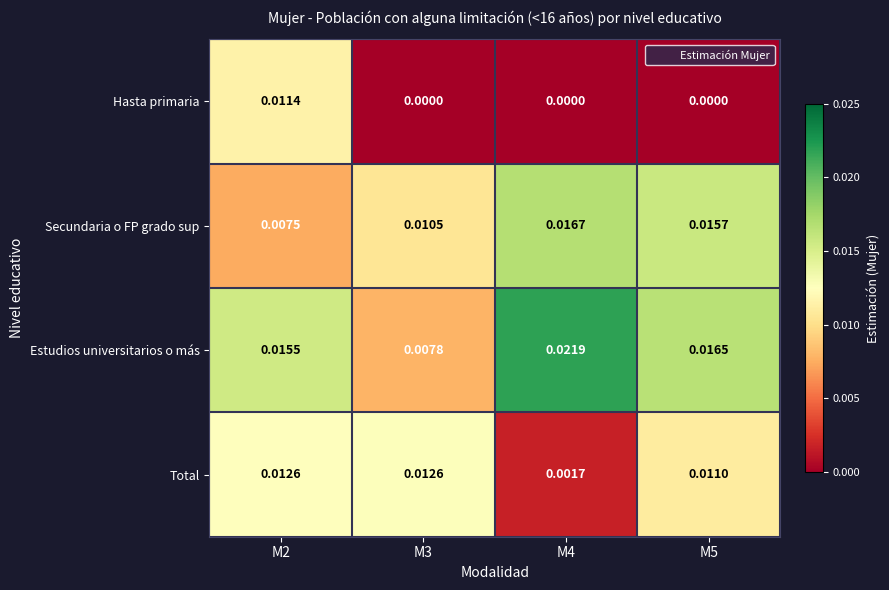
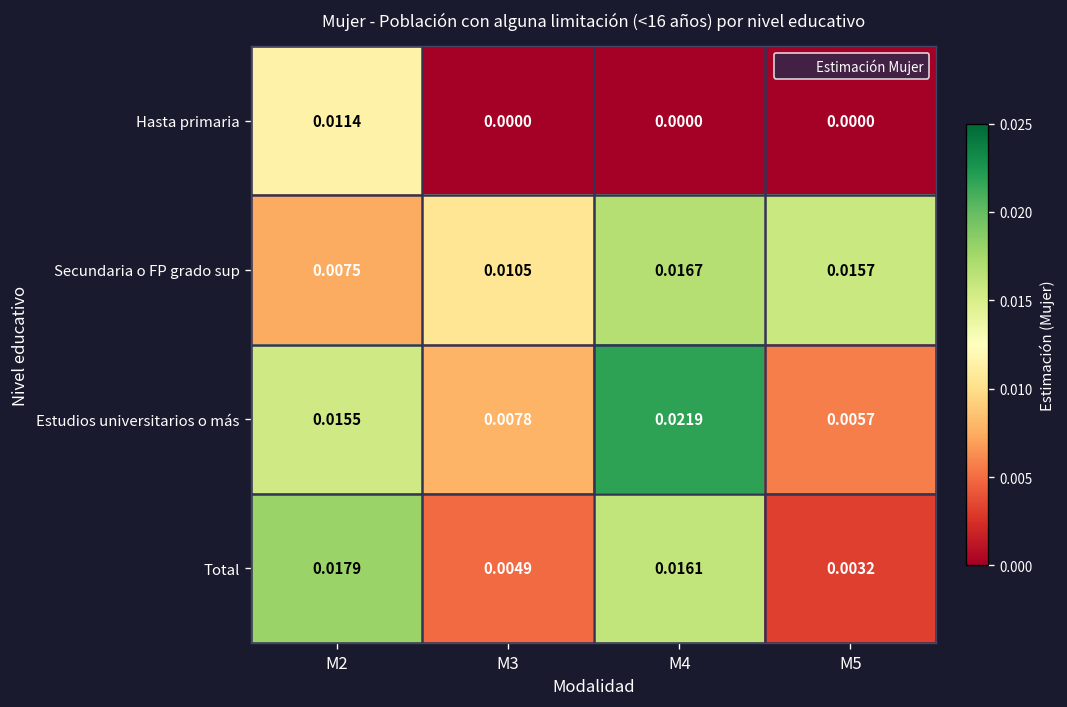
  {
    "Hasta primaria": {
      "M2": 0.0114,
      "M3": 0.0000,
      "M4": 0.0000,
      "M5": 0.0000
    },
    "Secundaria o FP grado sup": {
      "M2": 0.0075,
      "M3": 0.0105,
      "M4": 0.0167,
      "M5": 0.0157
    },
    "Estudios universitarios o más": {
      "M2": 0.0155,
      "M3": 0.0078,
      "M4": 0.0219,
-     "M5": 0.0165
+     "M5": 0.0057
    },
    "Total": {
-     "M2": 0.0126,
-     "M3": 0.0126,
-     "M4": 0.0017,
-     "M5": 0.0110
+     "M2": 0.0179,
+     "M3": 0.0049,
+     "M4": 0.0161,
+     "M5": 0.0032
    }
  }
